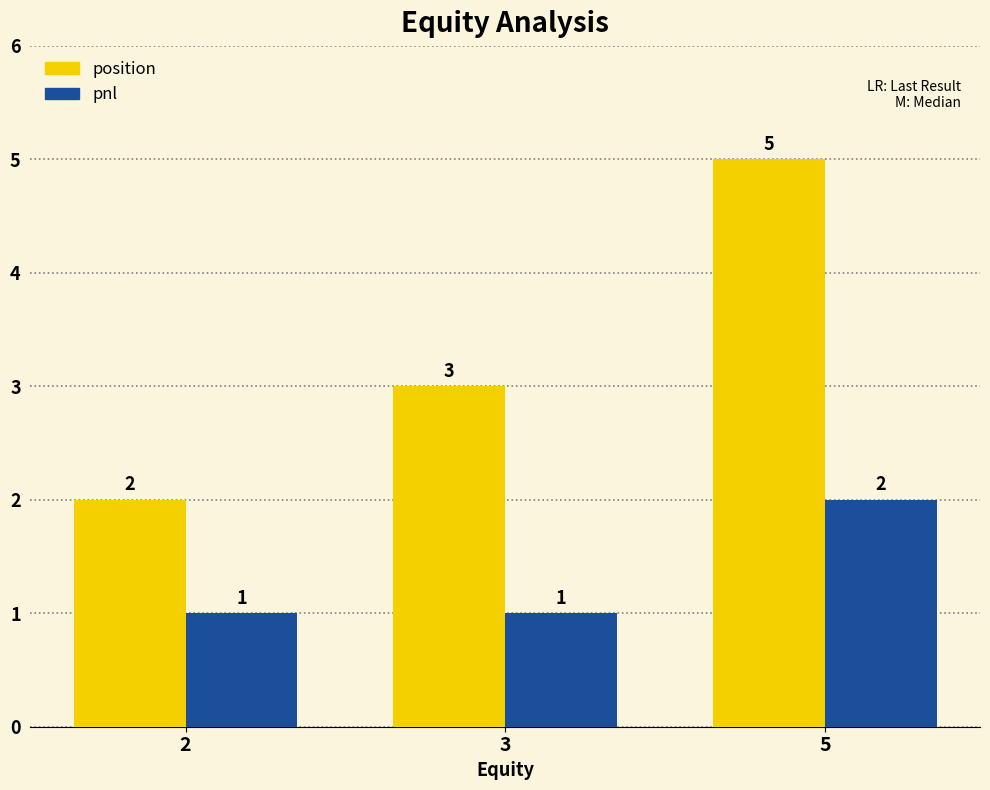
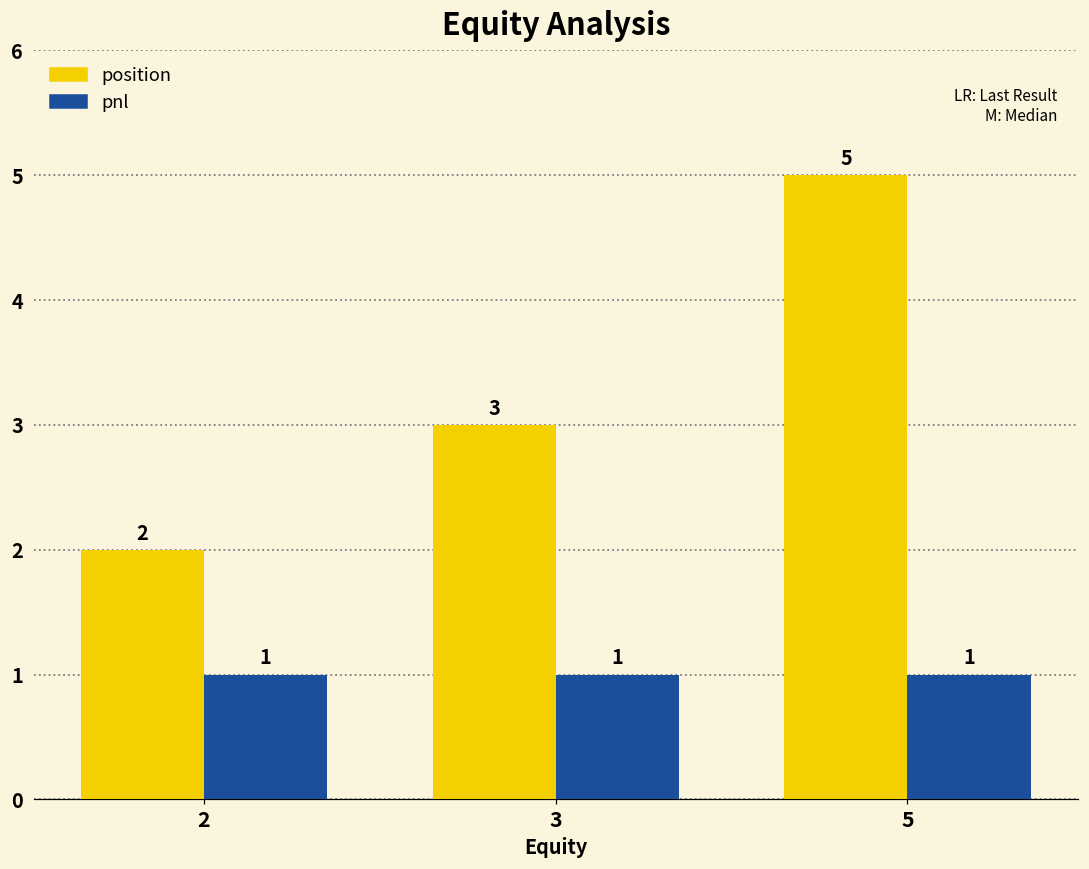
  {
    "position": {
      "2": 2,
      "3": 3,
      "5": 5
    },
    "pnl": {
      "2": 1,
      "3": 1,
-     "5": 2
+     "5": 1
    }
  }
